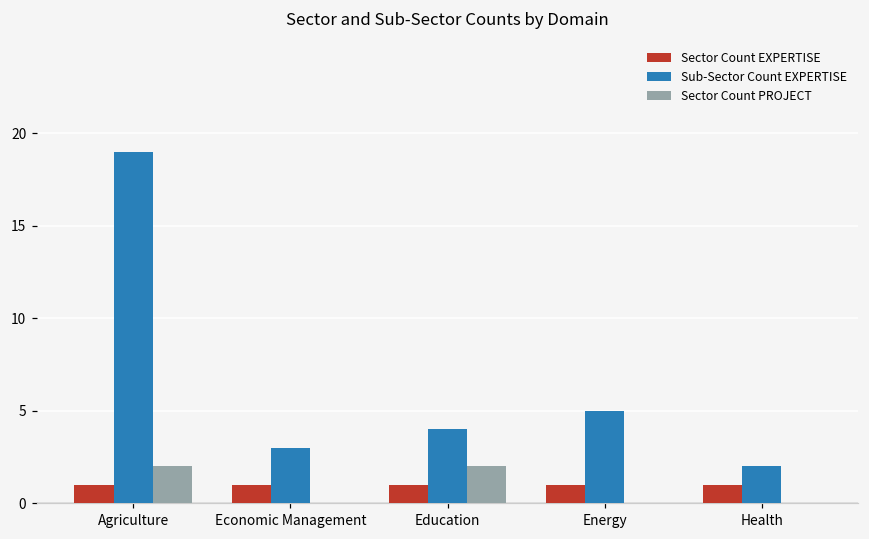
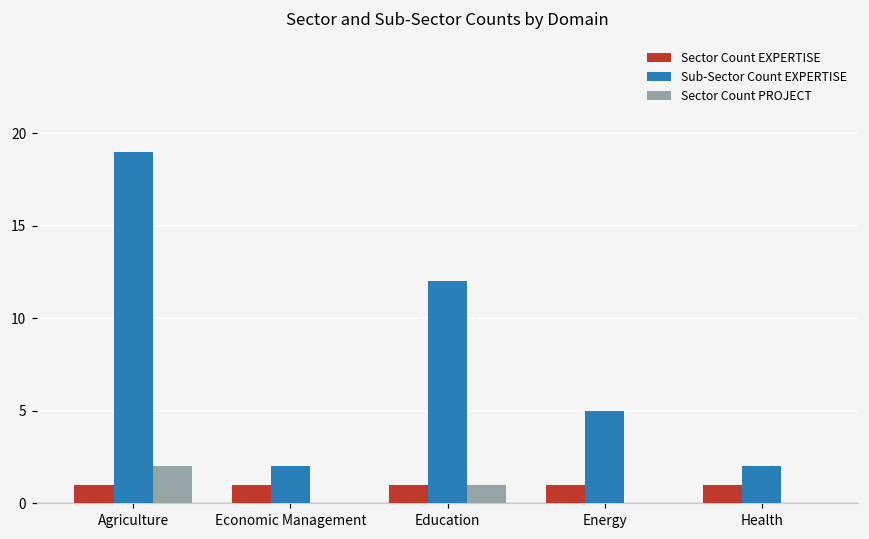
  {
    "Sector Count EXPERTISE": {
      "Agriculture": 1,
      "Economic Management": 1,
      "Education": 1,
      "Energy": 1,
      "Health": 1
    },
    "Sub-Sector Count EXPERTISE": {
      "Agriculture": 19,
-     "Economic Management": 3,
-     "Education": 4,
+     "Economic Management": 2,
+     "Education": 12,
      "Energy": 5,
      "Health": 2
    },
    "Sector Count PROJECT": {
      "Agriculture": 2,
      "Economic Management": 0,
-     "Education": 2,
+     "Education": 1,
      "Energy": 0,
      "Health": 0
    }
  }
